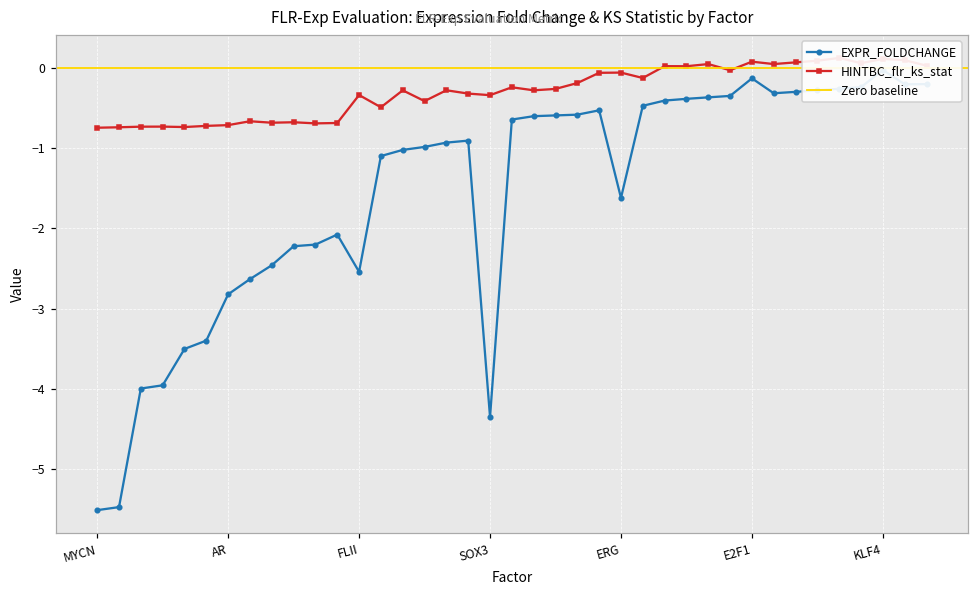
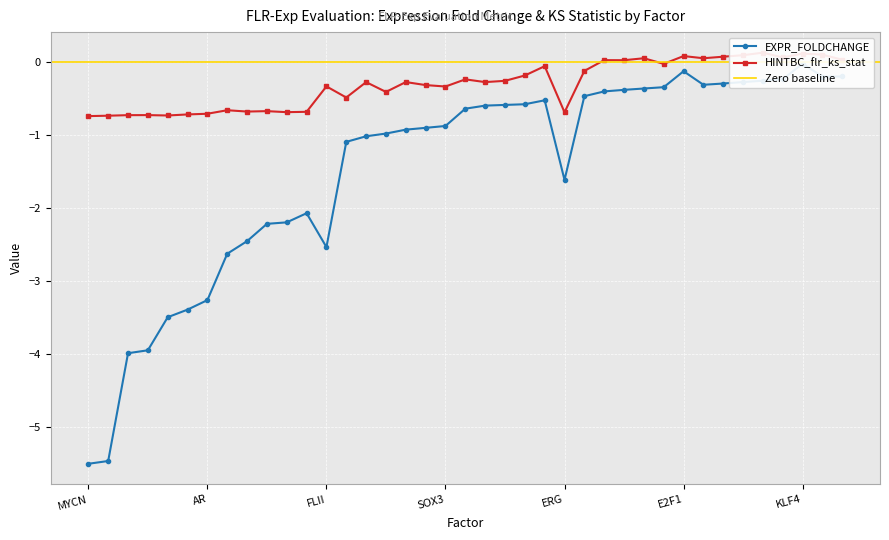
  {
    "EXPR_FOLDCHANGE": {
      "MYCN": -5.5,
-     "AR": -2.8,
+     "AR": -3.3,
      "FLII": -2.5,
-     "SOX3": -4.3,
+     "SOX3": -0.9,
      "ERG": -1.6,
      "E2F1": -0.1
    },
    "HINTBC_flr_ks_stat": {
      "MYCN": -0.7,
      "AR": -0.7,
      "FLII": -0.3,
      "SOX3": -0.3,
-     "ERG": -0.1,
+     "ERG": -0.7,
      "E2F1": 0.1
    }
  }
